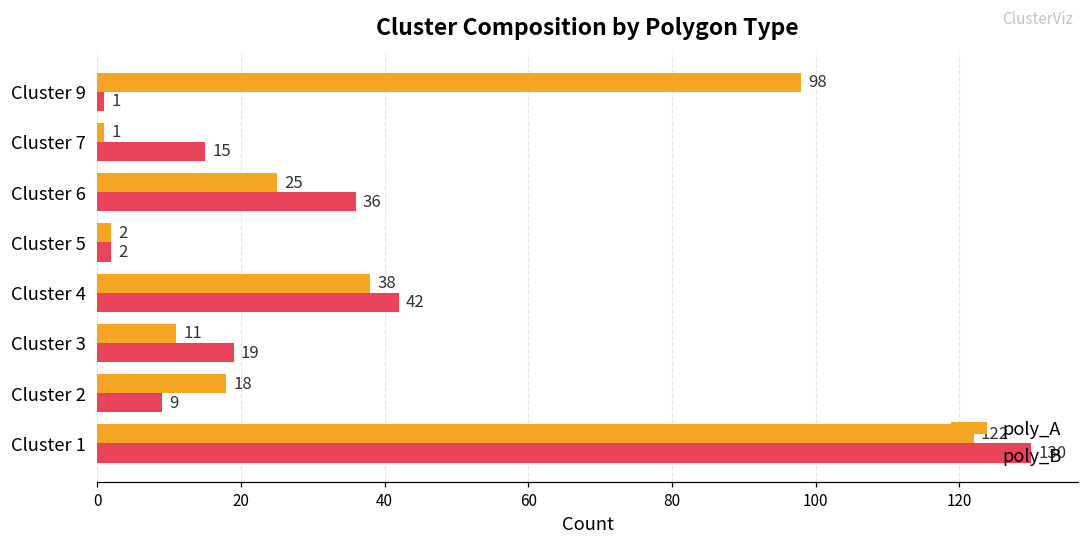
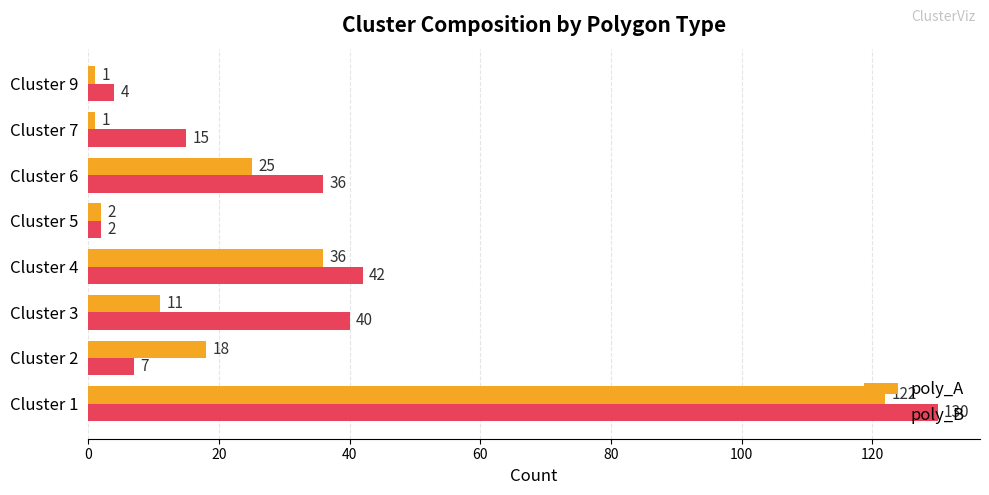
  {
    "poly_A": {
-     "Cluster 9": 98,
+     "Cluster 9": 1,
      "Cluster 7": 1,
      "Cluster 6": 25,
      "Cluster 5": 2,
-     "Cluster 4": 38,
+     "Cluster 4": 36,
      "Cluster 3": 11,
      "Cluster 2": 18,
      "Cluster 1": 122
    },
    "poly_B": {
-     "Cluster 9": 1,
+     "Cluster 9": 4,
      "Cluster 7": 15,
      "Cluster 6": 36,
      "Cluster 5": 2,
      "Cluster 4": 42,
-     "Cluster 3": 19,
-     "Cluster 2": 9,
+     "Cluster 3": 40,
+     "Cluster 2": 7,
      "Cluster 1": 130
    }
  }
